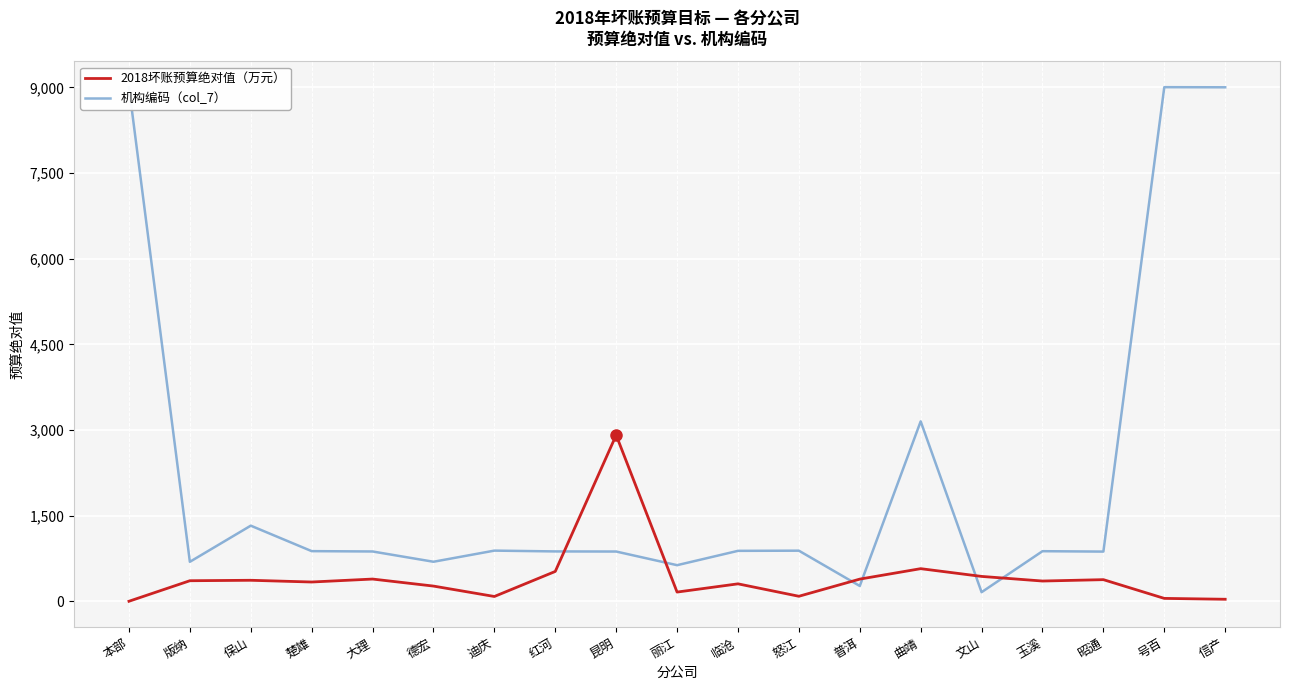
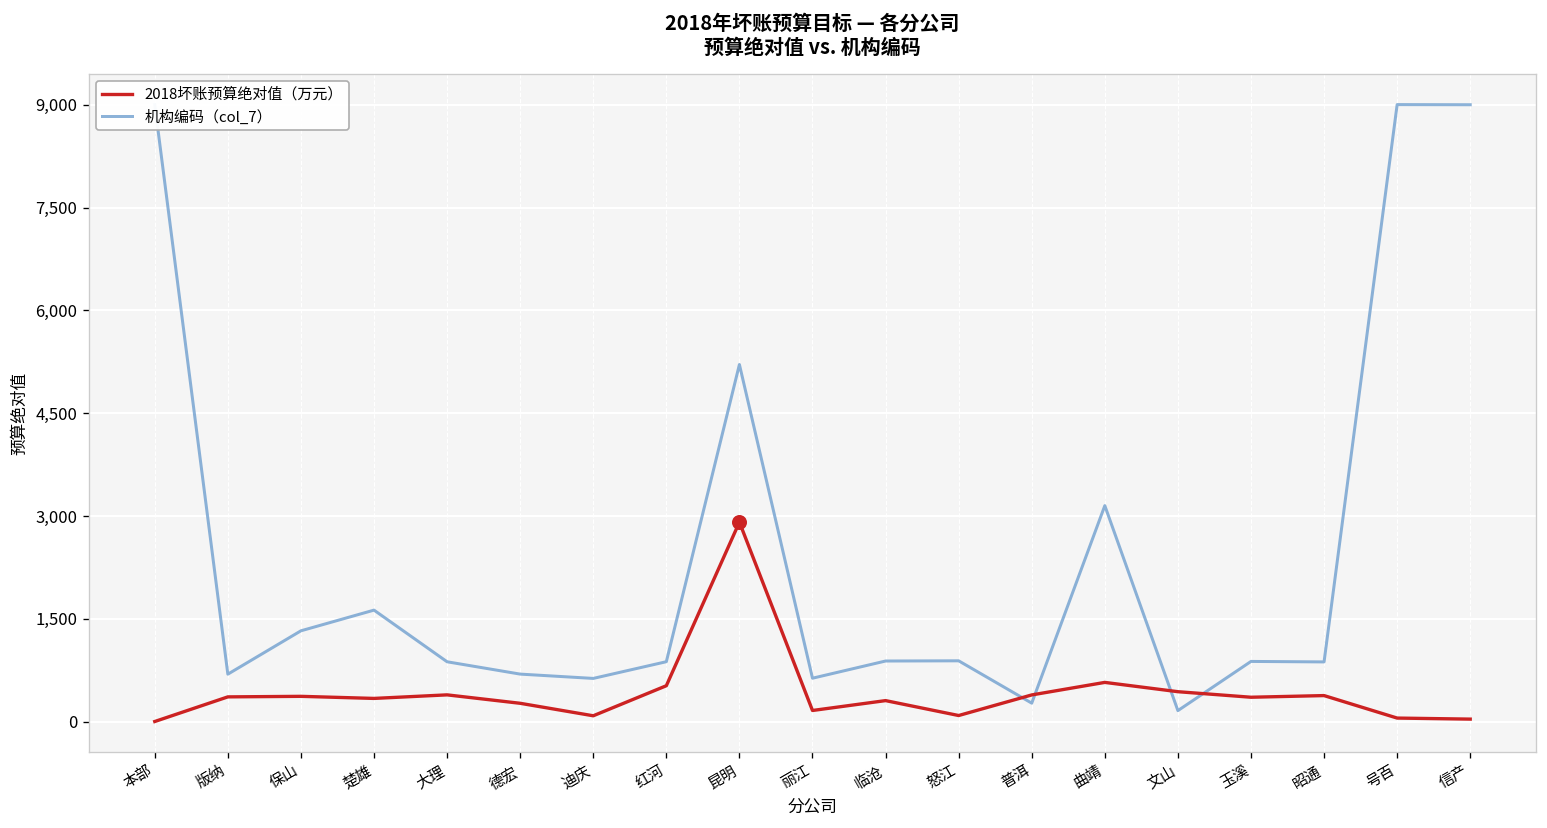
  {
    "机构编码（col_7）": {
      "版纳": "700",
      "保山": "1,300",
-     "楚雄": "900",
+     "楚雄": "1,600",
      "大理": "900",
      "德宏": "700",
-     "迪庆": "900",
+     "迪庆": "600",
      "红河": "900",
-     "昆明": "900",
+     "昆明": "5,200",
      "丽江": "600",
      "临沧": "900",
      "怒江": "900",
      "普洱": "300",
      "曲靖": "3,200",
      "文山": "200",
      "玉溪": "900",
      "昭通": "900",
      "号百": "9,000",
      "信产": "9,000"
    }
  }
